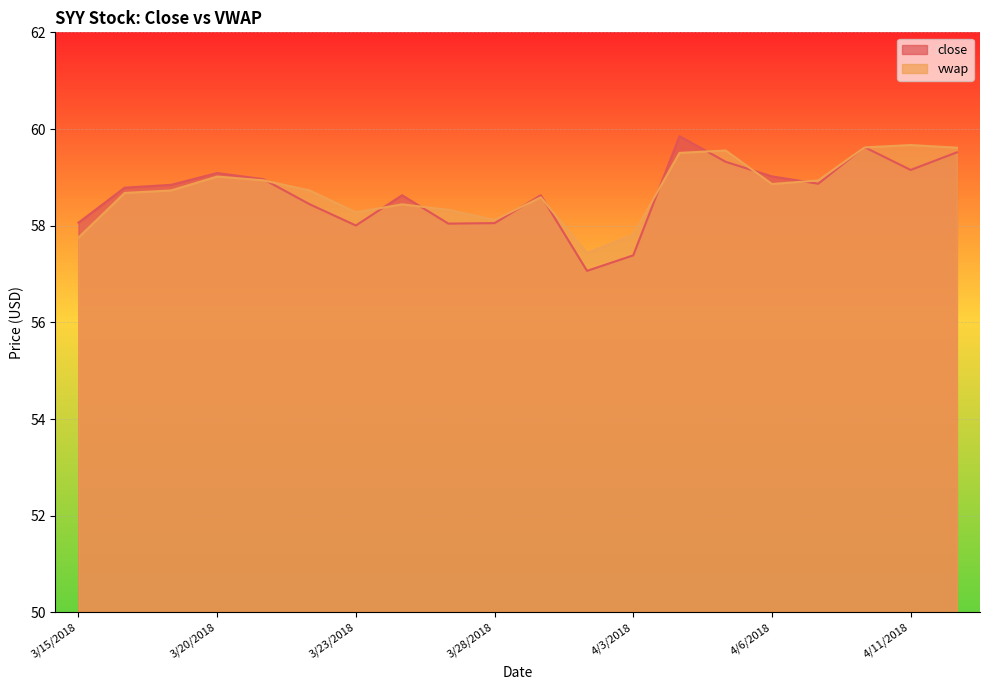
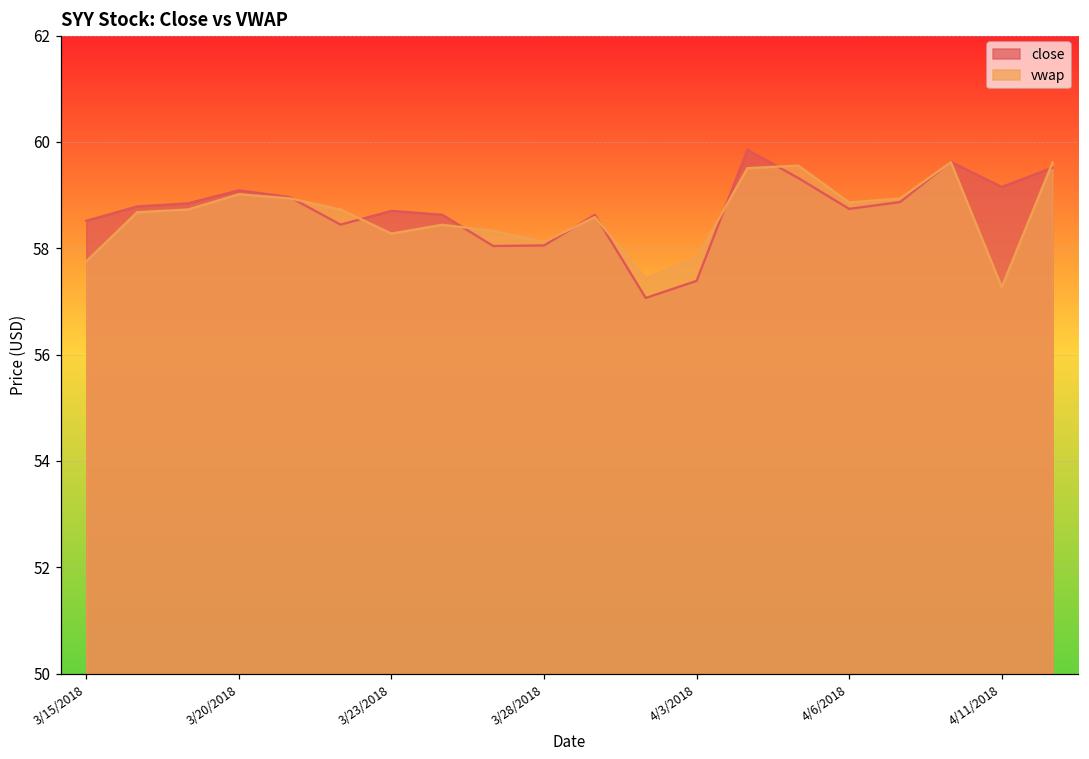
  {
    "close": {
-     "3/15/2018": 58.1,
+     "3/15/2018": 58.5,
      "3/20/2018": 59.1,
-     "3/23/2018": 58.0,
+     "3/23/2018": 58.7,
      "3/28/2018": 58.1,
      "4/3/2018": 57.4,
-     "4/6/2018": 59.0,
+     "4/6/2018": 58.7,
      "4/11/2018": 59.2
    },
    "vwap": {
      "3/15/2018": 57.8,
      "3/20/2018": 59.0,
      "3/23/2018": 58.3,
      "3/28/2018": 58.1,
      "4/3/2018": 57.8,
      "4/6/2018": 58.9,
-     "4/11/2018": 59.7
+     "4/11/2018": 57.3
    }
  }
